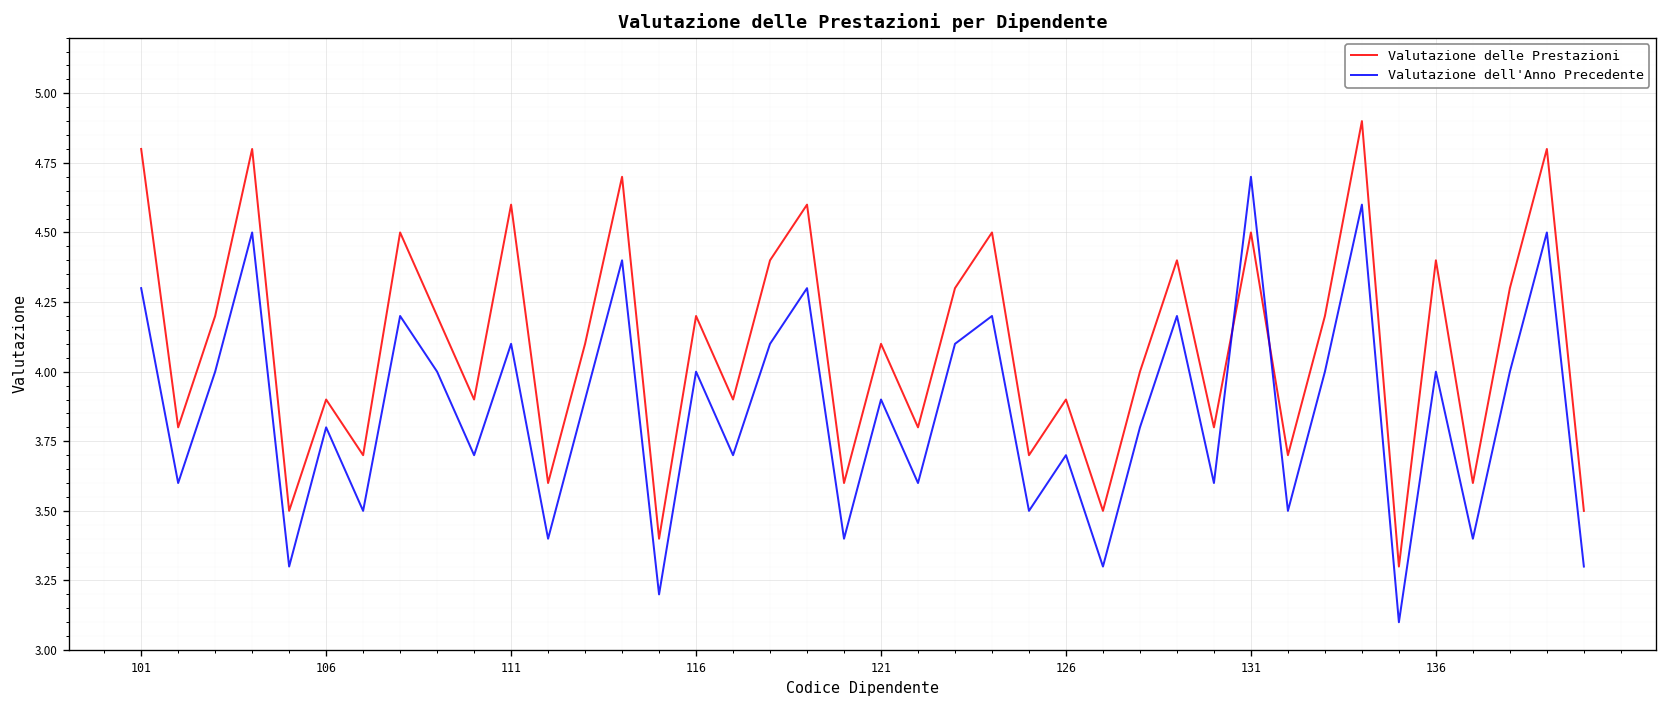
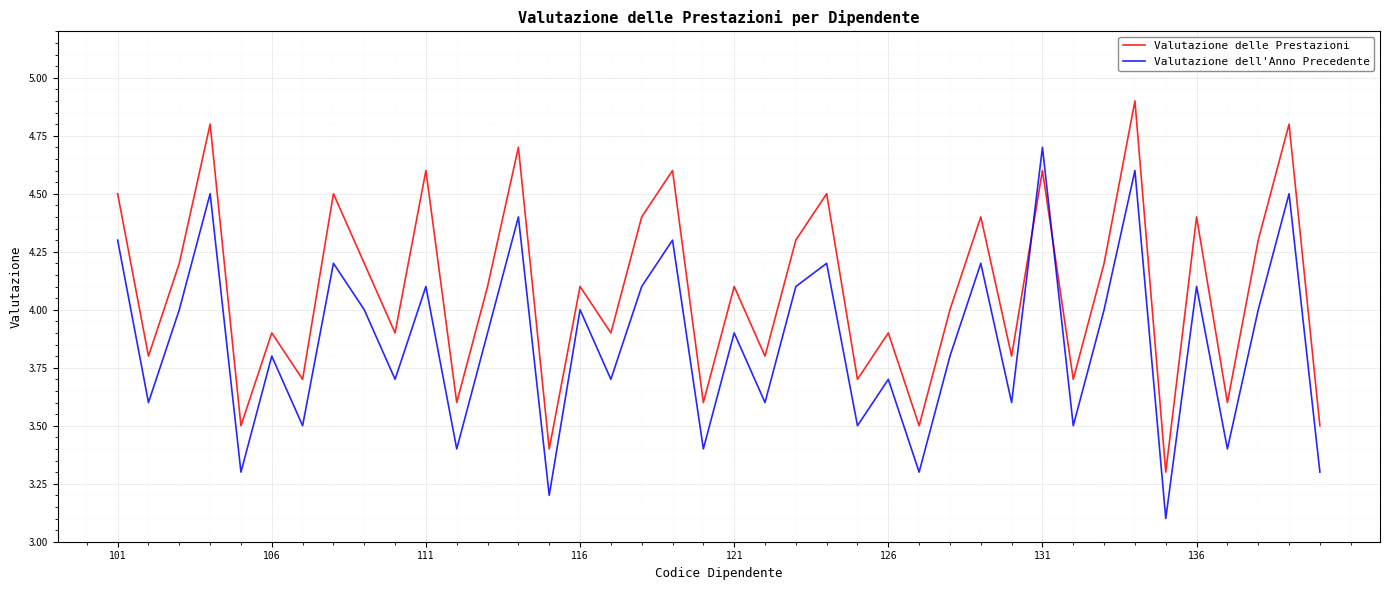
  {
    "Valutazione delle Prestazioni": {
-     "101": 4.8,
+     "101": 4.5,
      "106": 3.9,
      "111": 4.6,
-     "116": 4.2,
+     "116": 4.1,
      "121": 4.1,
      "126": 3.9,
-     "131": 4.5,
+     "131": 4.6,
      "136": 4.4
    },
    "Valutazione dell'Anno Precedente": {
      "101": 4.3,
      "106": 3.8,
      "111": 4.1,
      "116": 4.0,
      "121": 3.9,
      "126": 3.7,
      "131": 4.7,
-     "136": 4.0
+     "136": 4.1
    }
  }
